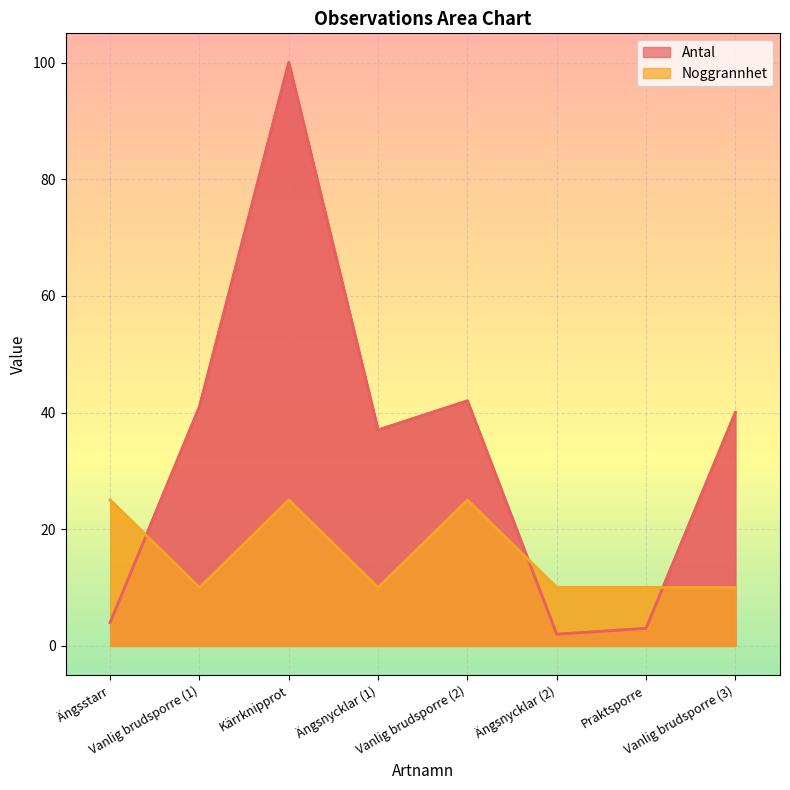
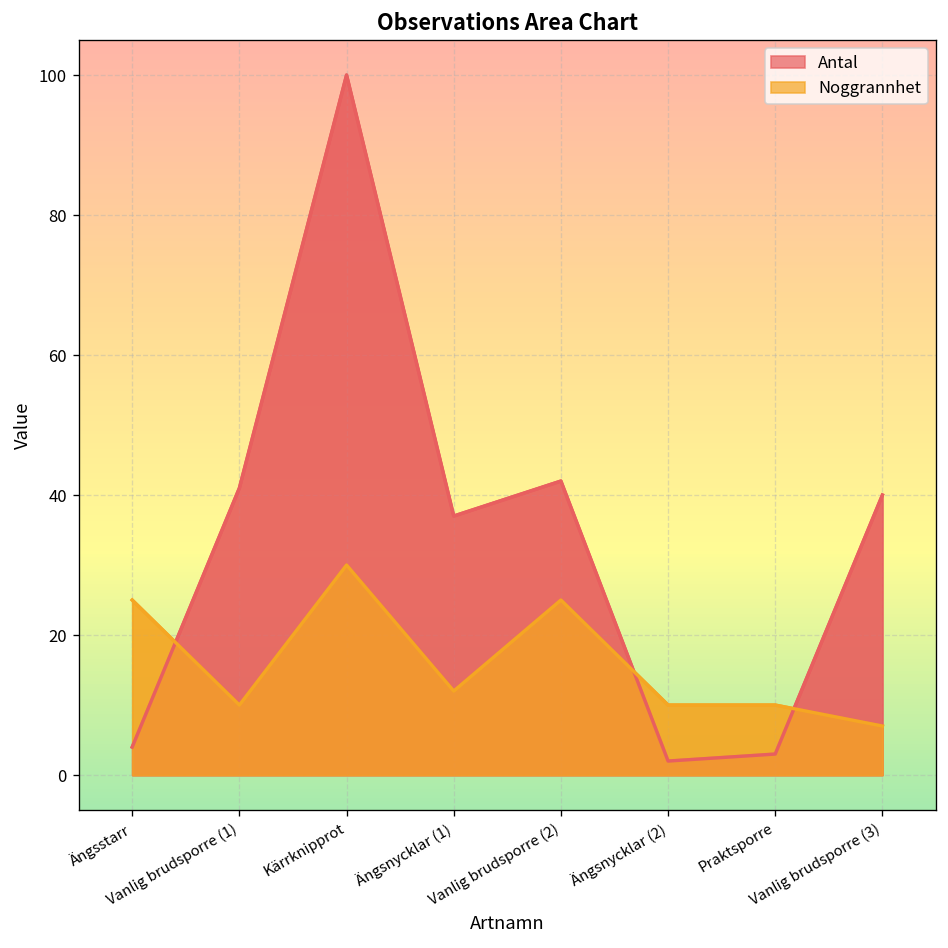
  {
    "Antal": {
      "Ängsstarr": 4,
      "Vanlig brudsporre (1)": 41,
      "Kärrknipprot": 100,
      "Ängsnycklar (1)": 37,
      "Vanlig brudsporre (2)": 42,
      "Ängsnycklar (2)": 2,
      "Praktsporre": 3,
      "Vanlig brudsporre (3)": 40
    },
    "Noggrannhet": {
      "Ängsstarr": 25,
      "Vanlig brudsporre (1)": 10,
-     "Kärrknipprot": 25,
-     "Ängsnycklar (1)": 10,
+     "Kärrknipprot": 30,
+     "Ängsnycklar (1)": 12,
      "Vanlig brudsporre (2)": 25,
      "Ängsnycklar (2)": 10,
      "Praktsporre": 10,
-     "Vanlig brudsporre (3)": 10
+     "Vanlig brudsporre (3)": 7
    }
  }
